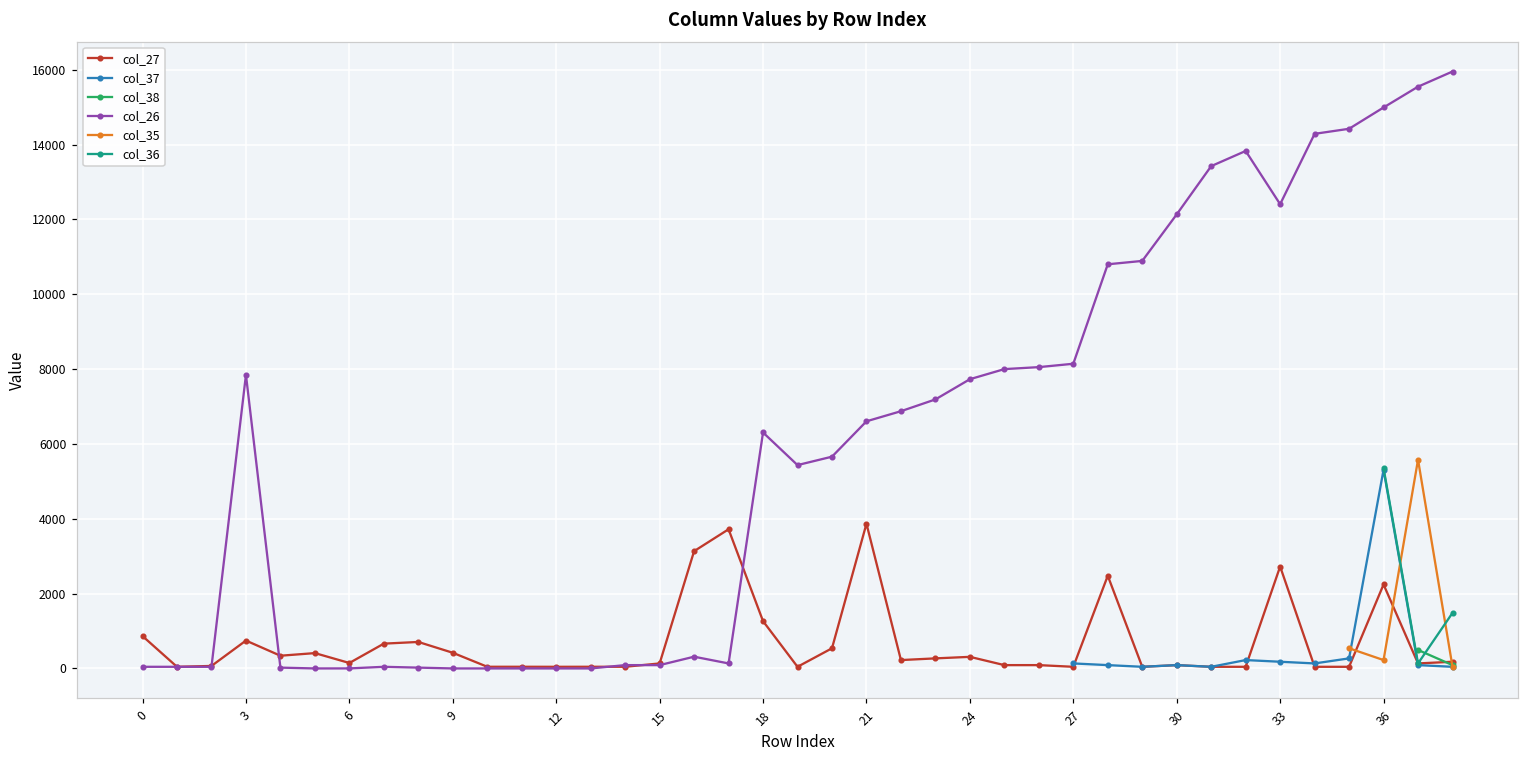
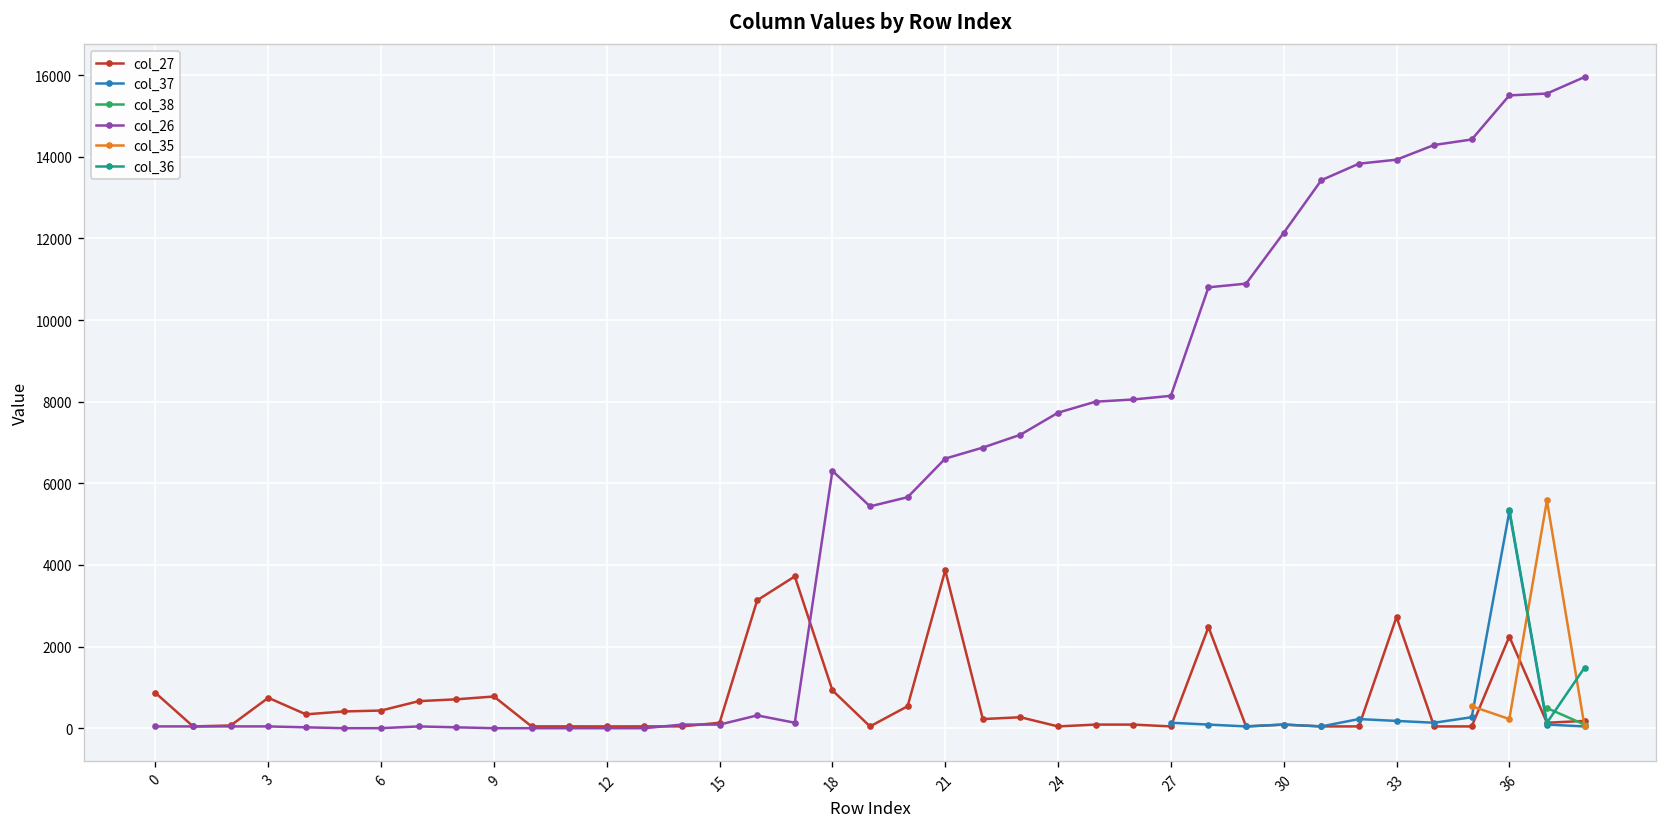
  {
    "col_27": {
      "0": 900,
      "3": 700,
-     "6": 100,
-     "9": 400,
-     "18": 1300,
+     "6": 400,
+     "9": 800,
+     "18": 900,
      "21": 3900,
-     "24": 300,
+     "24": 0,
      "27": 0,
      "33": 2700,
      "36": 2200
    },
    "col_37": {
      "27": 100,
      "33": 200
    },
    "col_26": {
      "0": 0,
-     "3": 7800,
+     "3": 0,
      "6": 0,
      "9": 0,
      "18": 6300,
      "21": 6600,
      "24": 7700,
      "27": 8100,
      "30": 12100,
-     "33": 12400,
-     "36": 15000
+     "33": 13900,
+     "36": 15500
    },
    "col_35": {
      "36": 200
    }
  }
